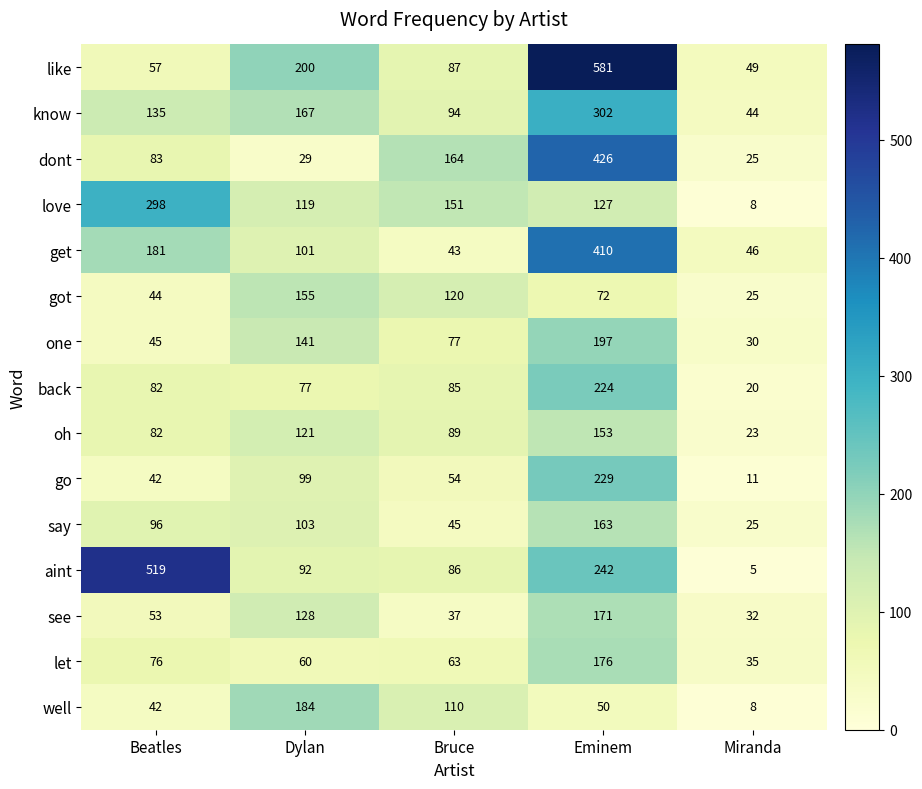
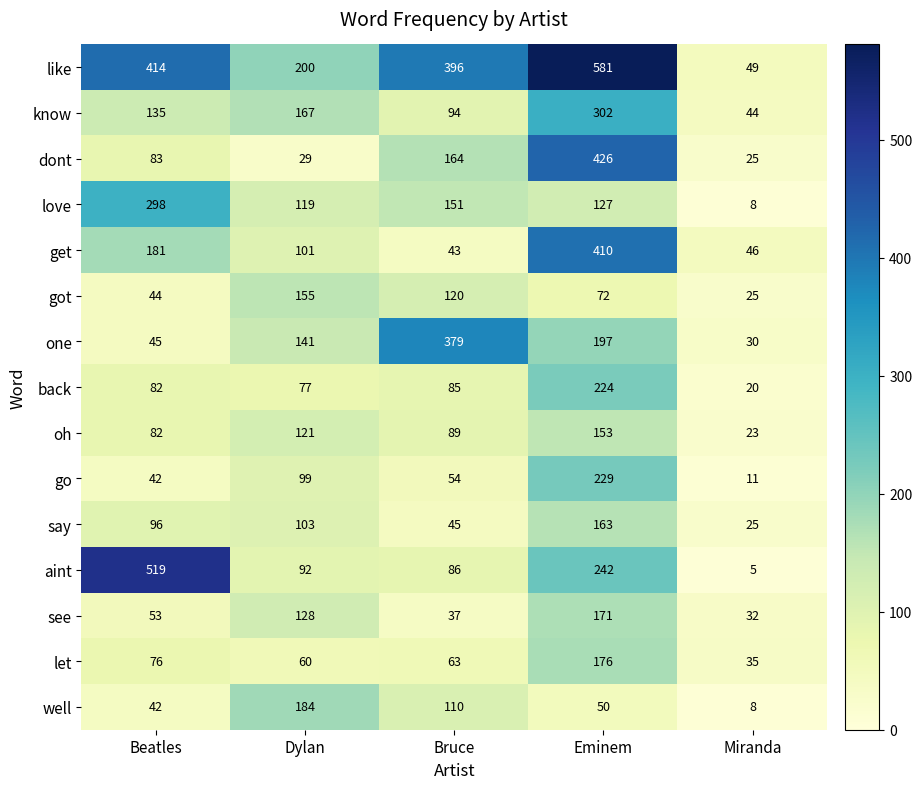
  {
    "like": {
-     "Beatles": 57,
+     "Beatles": 414,
      "Dylan": 200,
-     "Bruce": 87,
+     "Bruce": 396,
      "Eminem": 581,
      "Miranda": 49
    },
    "know": {
      "Beatles": 135,
      "Dylan": 167,
      "Bruce": 94,
      "Eminem": 302,
      "Miranda": 44
    },
    "dont": {
      "Beatles": 83,
      "Dylan": 29,
      "Bruce": 164,
      "Eminem": 426,
      "Miranda": 25
    },
    "love": {
      "Beatles": 298,
      "Dylan": 119,
      "Bruce": 151,
      "Eminem": 127,
      "Miranda": 8
    },
    "get": {
      "Beatles": 181,
      "Dylan": 101,
      "Bruce": 43,
      "Eminem": 410,
      "Miranda": 46
    },
    "got": {
      "Beatles": 44,
      "Dylan": 155,
      "Bruce": 120,
      "Eminem": 72,
      "Miranda": 25
    },
    "one": {
      "Beatles": 45,
      "Dylan": 141,
-     "Bruce": 77,
+     "Bruce": 379,
      "Eminem": 197,
      "Miranda": 30
    },
    "back": {
      "Beatles": 82,
      "Dylan": 77,
      "Bruce": 85,
      "Eminem": 224,
      "Miranda": 20
    },
    "oh": {
      "Beatles": 82,
      "Dylan": 121,
      "Bruce": 89,
      "Eminem": 153,
      "Miranda": 23
    },
    "go": {
      "Beatles": 42,
      "Dylan": 99,
      "Bruce": 54,
      "Eminem": 229,
      "Miranda": 11
    },
    "say": {
      "Beatles": 96,
      "Dylan": 103,
      "Bruce": 45,
      "Eminem": 163,
      "Miranda": 25
    },
    "aint": {
      "Beatles": 519,
      "Dylan": 92,
      "Bruce": 86,
      "Eminem": 242,
      "Miranda": 5
    },
    "see": {
      "Beatles": 53,
      "Dylan": 128,
      "Bruce": 37,
      "Eminem": 171,
      "Miranda": 32
    },
    "let": {
      "Beatles": 76,
      "Dylan": 60,
      "Bruce": 63,
      "Eminem": 176,
      "Miranda": 35
    },
    "well": {
      "Beatles": 42,
      "Dylan": 184,
      "Bruce": 110,
      "Eminem": 50,
      "Miranda": 8
    }
  }
